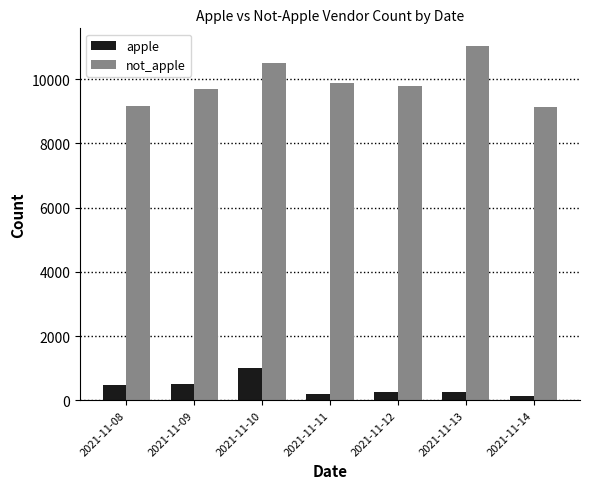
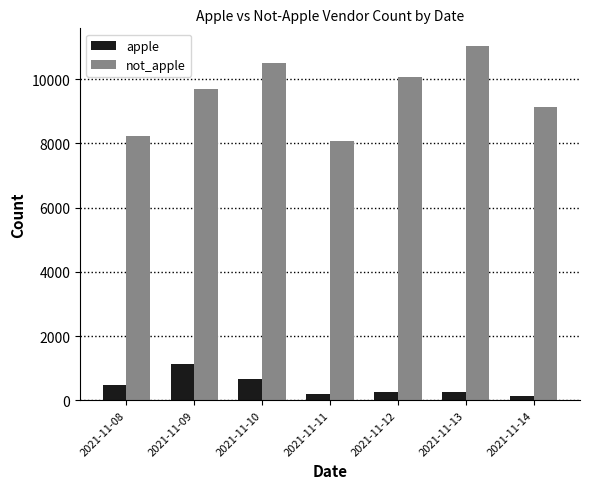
  {
    "apple": {
      "2021-11-08": 500,
-     "2021-11-09": 500,
-     "2021-11-10": 1000,
+     "2021-11-09": 1100,
+     "2021-11-10": 600,
      "2021-11-11": 200,
      "2021-11-12": 300,
      "2021-11-13": 300,
      "2021-11-14": 100
    },
    "not_apple": {
-     "2021-11-08": 9200,
+     "2021-11-08": 8200,
      "2021-11-09": 9700,
      "2021-11-10": 10500,
-     "2021-11-11": 9900,
-     "2021-11-12": 9800,
+     "2021-11-11": 8100,
+     "2021-11-12": 10100,
      "2021-11-13": 11000,
      "2021-11-14": 9100
    }
  }
